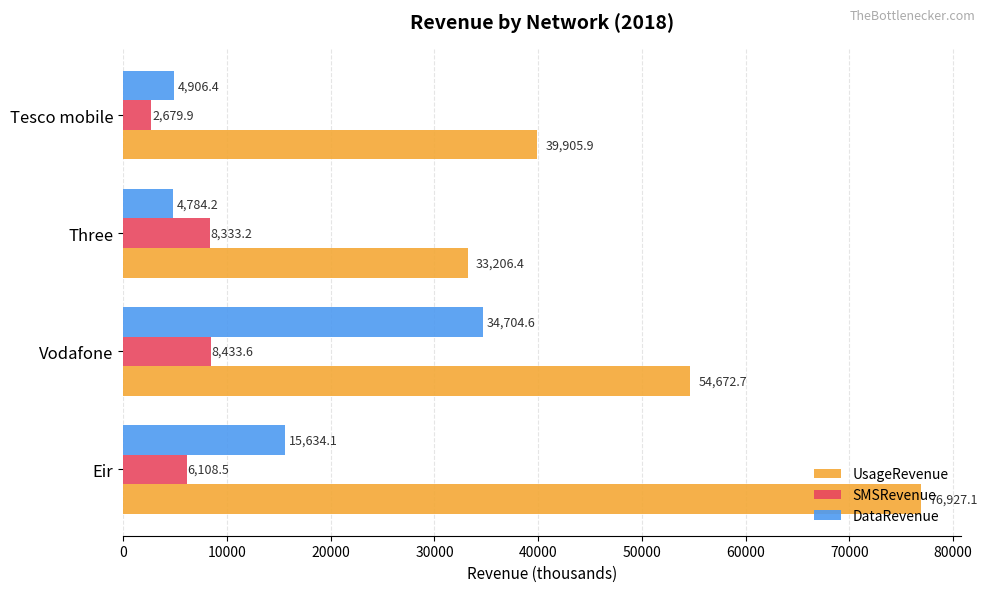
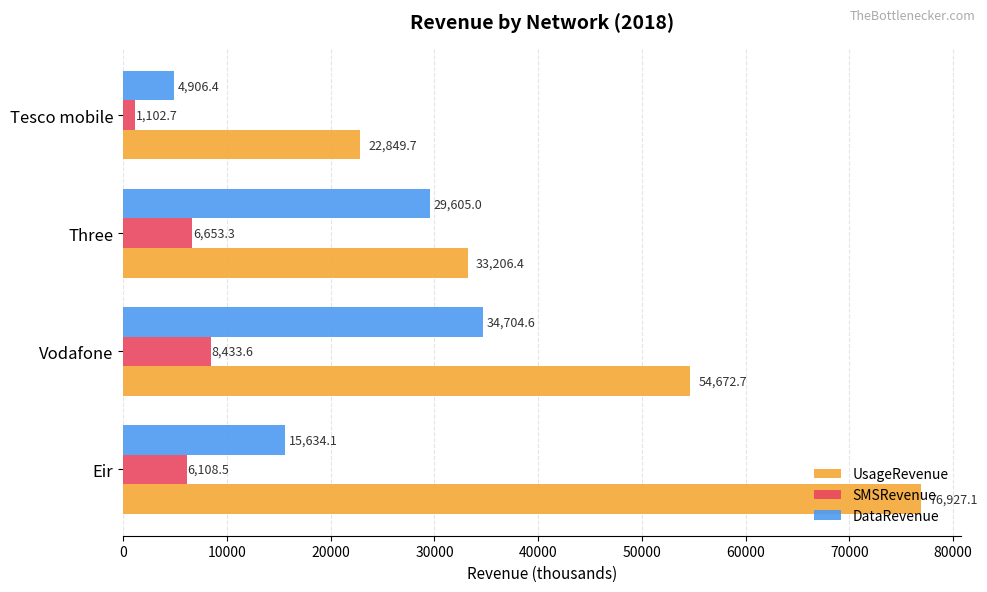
  {
    "UsageRevenue": {
-     "Tesco mobile": "39,905.9",
+     "Tesco mobile": "22,849.7",
      "Three": "33,206.4",
      "Vodafone": "54,672.7",
      "Eir": "76,927.1"
    },
    "SMSRevenue": {
-     "Tesco mobile": "2,679.9",
-     "Three": "8,333.2",
+     "Tesco mobile": "1,102.7",
+     "Three": "6,653.3",
      "Vodafone": "8,433.6",
      "Eir": "6,108.5"
    },
    "DataRevenue": {
      "Tesco mobile": "4,906.4",
-     "Three": "4,784.2",
+     "Three": "29,605.0",
      "Vodafone": "34,704.6",
      "Eir": "15,634.1"
    }
  }
